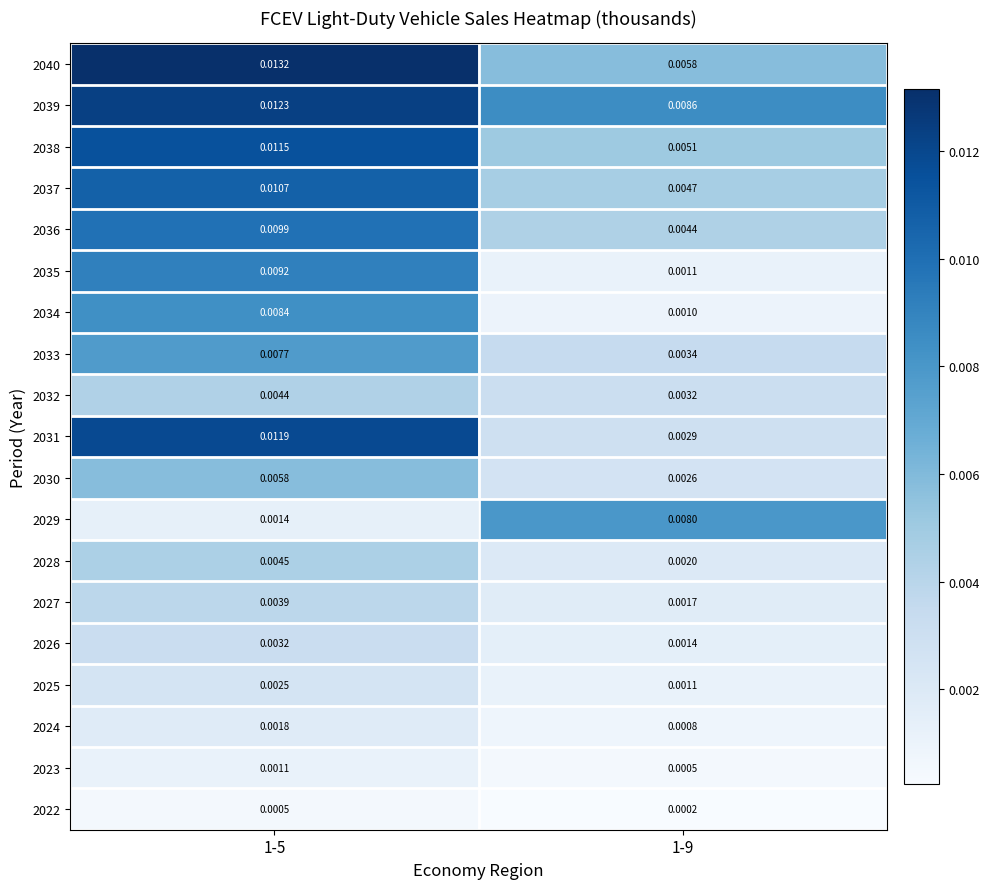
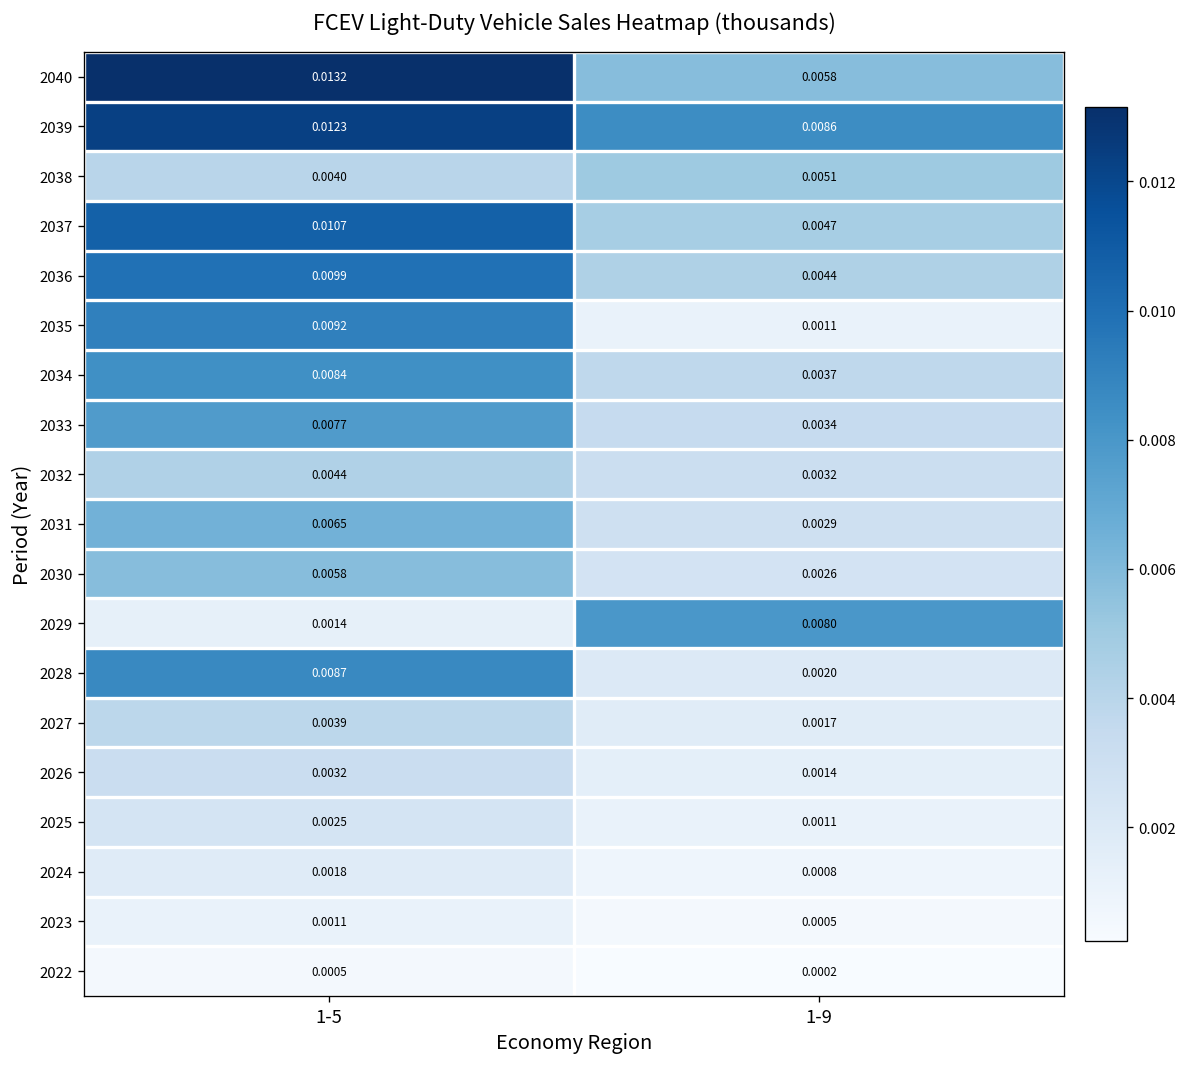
  {
    "2040": {
      "1-5": 0.0132,
      "1-9": 0.0058
    },
    "2039": {
      "1-5": 0.0123,
      "1-9": 0.0086
    },
    "2038": {
-     "1-5": 0.0115,
+     "1-5": 0.0040,
      "1-9": 0.0051
    },
    "2037": {
      "1-5": 0.0107,
      "1-9": 0.0047
    },
    "2036": {
      "1-5": 0.0099,
      "1-9": 0.0044
    },
    "2035": {
      "1-5": 0.0092,
      "1-9": 0.0011
    },
    "2034": {
      "1-5": 0.0084,
-     "1-9": 0.0010
+     "1-9": 0.0037
    },
    "2033": {
      "1-5": 0.0077,
      "1-9": 0.0034
    },
    "2032": {
      "1-5": 0.0044,
      "1-9": 0.0032
    },
    "2031": {
-     "1-5": 0.0119,
+     "1-5": 0.0065,
      "1-9": 0.0029
    },
    "2030": {
      "1-5": 0.0058,
      "1-9": 0.0026
    },
    "2029": {
      "1-5": 0.0014,
      "1-9": 0.0080
    },
    "2028": {
-     "1-5": 0.0045,
+     "1-5": 0.0087,
      "1-9": 0.0020
    },
    "2027": {
      "1-5": 0.0039,
      "1-9": 0.0017
    },
    "2026": {
      "1-5": 0.0032,
      "1-9": 0.0014
    },
    "2025": {
      "1-5": 0.0025,
      "1-9": 0.0011
    },
    "2024": {
      "1-5": 0.0018,
      "1-9": 0.0008
    },
    "2023": {
      "1-5": 0.0011,
      "1-9": 0.0005
    },
    "2022": {
      "1-5": 0.0005,
      "1-9": 0.0002
    }
  }
